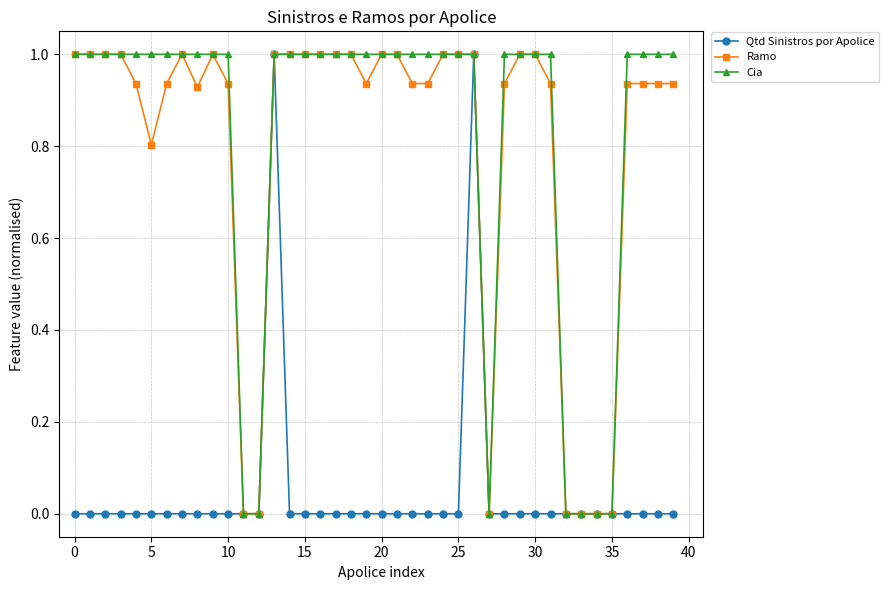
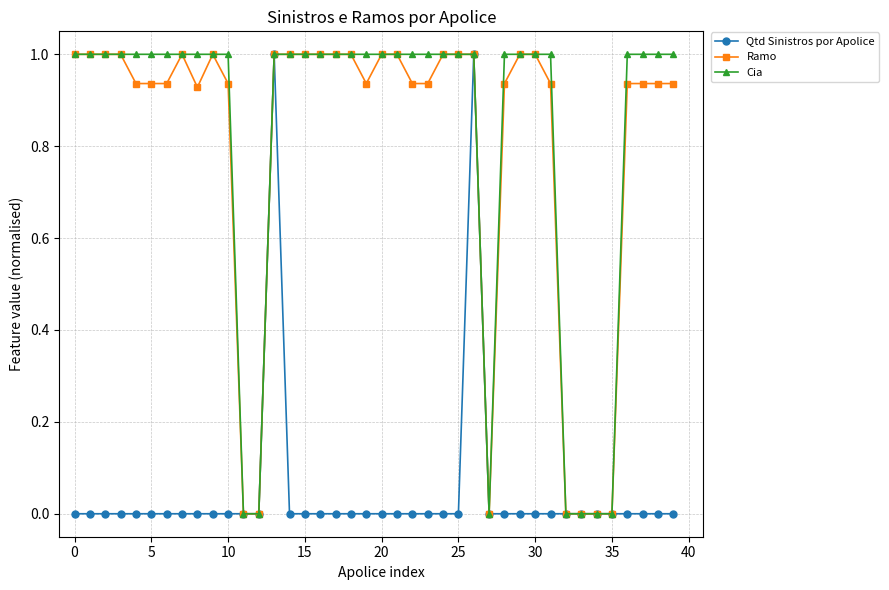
  {
    "Qtd Sinistros por Apolice": {
      "0": 0.00,
      "5": 0.00,
      "10": 0.00,
      "15": 0.00,
      "20": 0.00,
      "25": 0.00,
      "30": 0.00
    },
    "Ramo": {
-     "5": 0.80,
+     "5": 0.94,
      "10": 0.94
    },
    "Cia": {
      "5": 1.00,
      "10": 1.00
    }
  }
